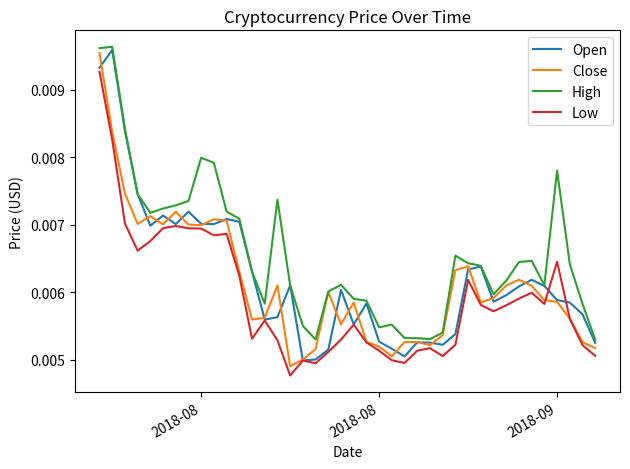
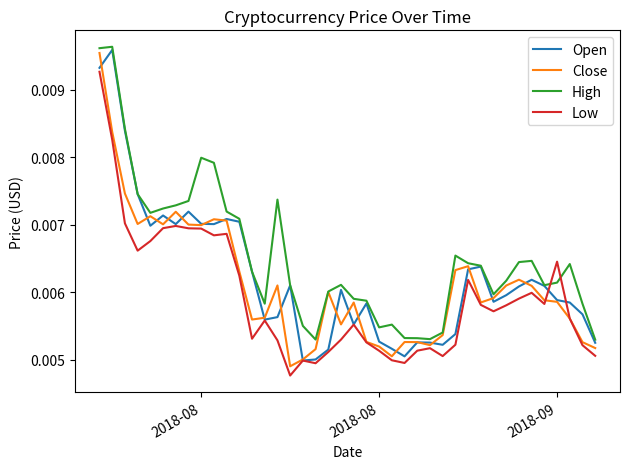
  {
    "High": {
-     "2018-09": 0.0078
+     "2018-09": 0.0061
    },
    "Low": {
      "2018-09": 0.0065
    }
  }
